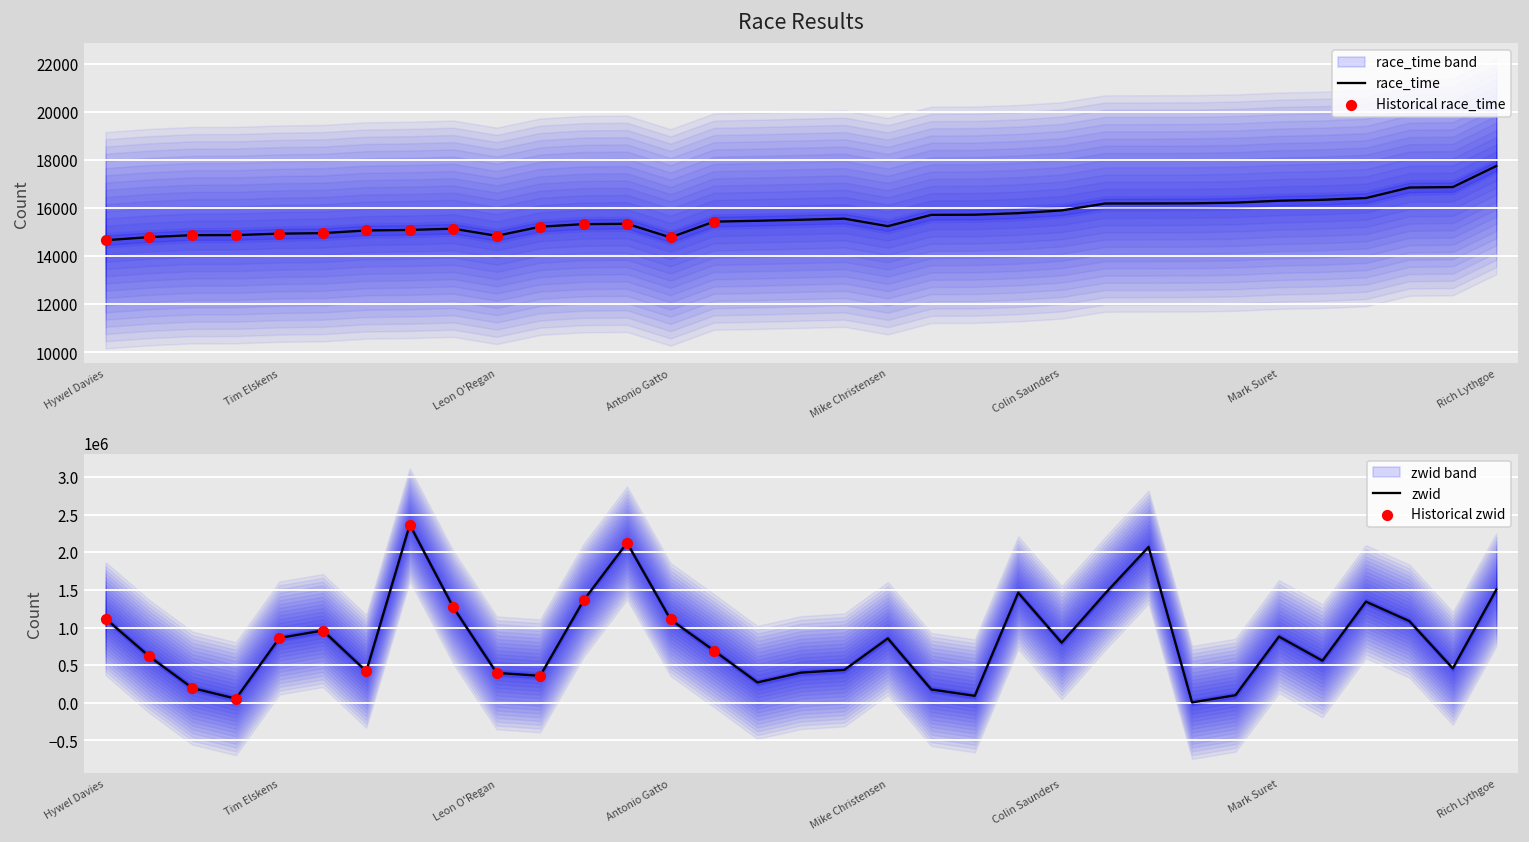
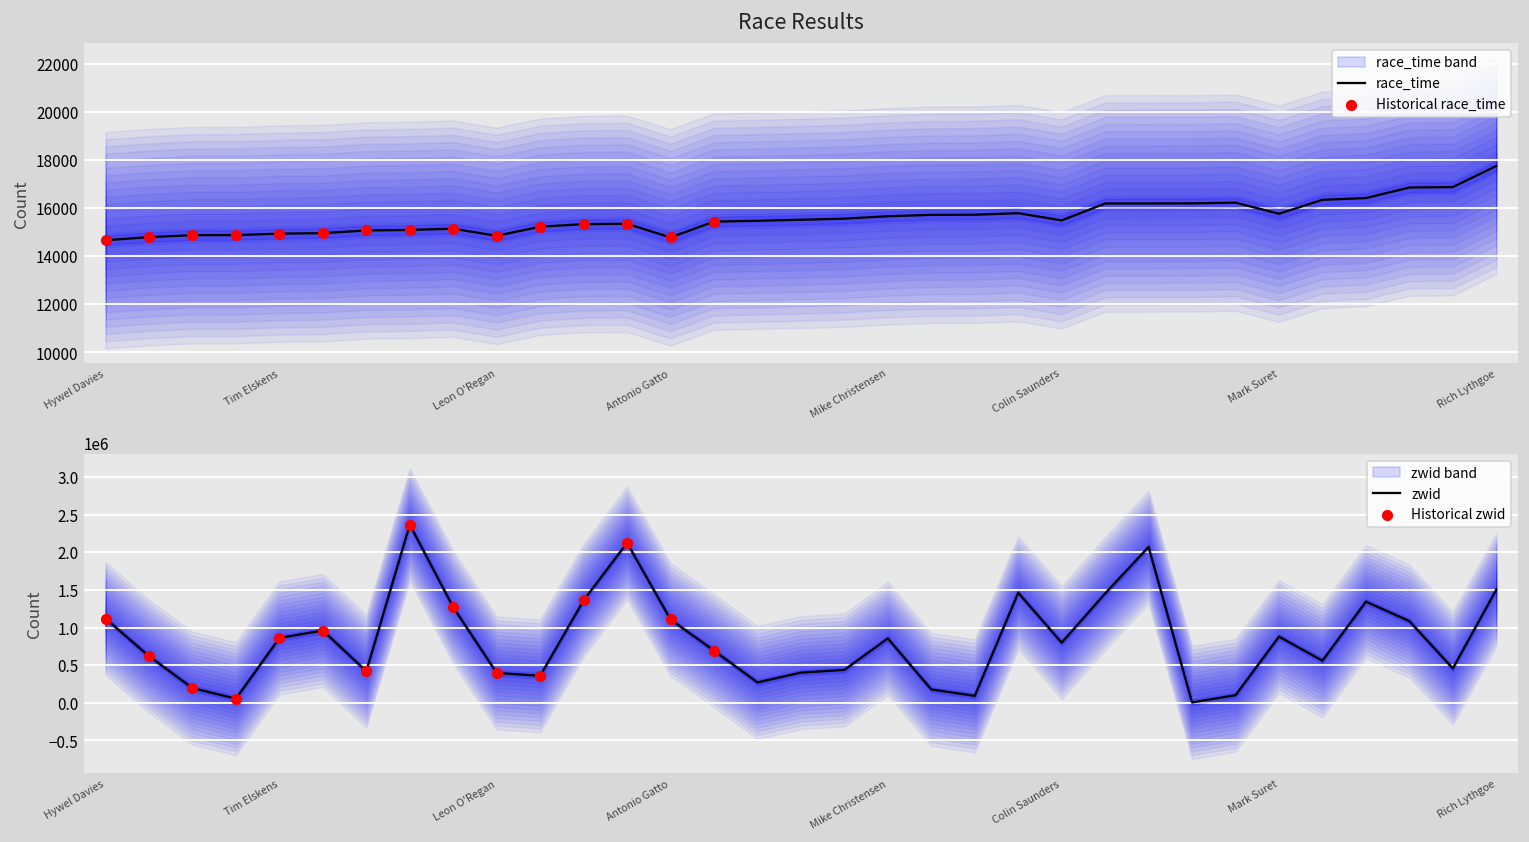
  {
    "Race Results": {
      "race_time": {
-       "Mike Christensen": 15300,
-       "Colin Saunders": 15900,
-       "Mark Suret": 16300,
+       "Mike Christensen": 15700,
+       "Colin Saunders": 15500,
+       "Mark Suret": 15800,
        "Rich Lythgoe": 17800
      }
    }
  }
